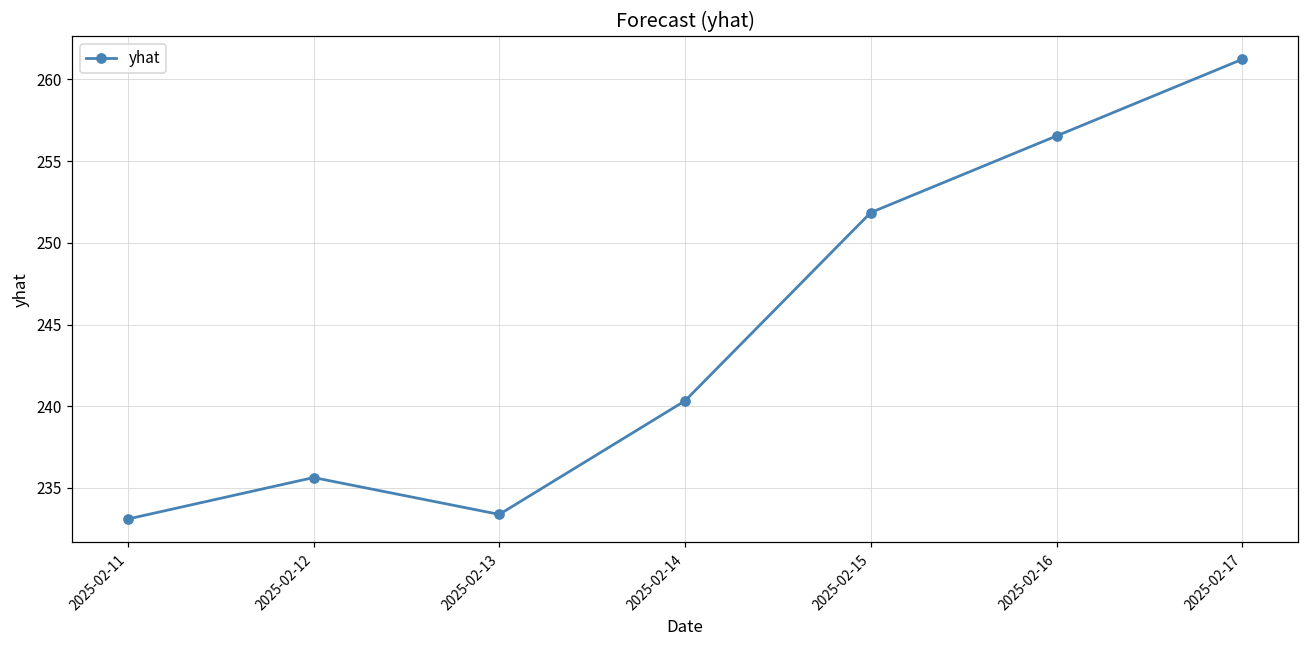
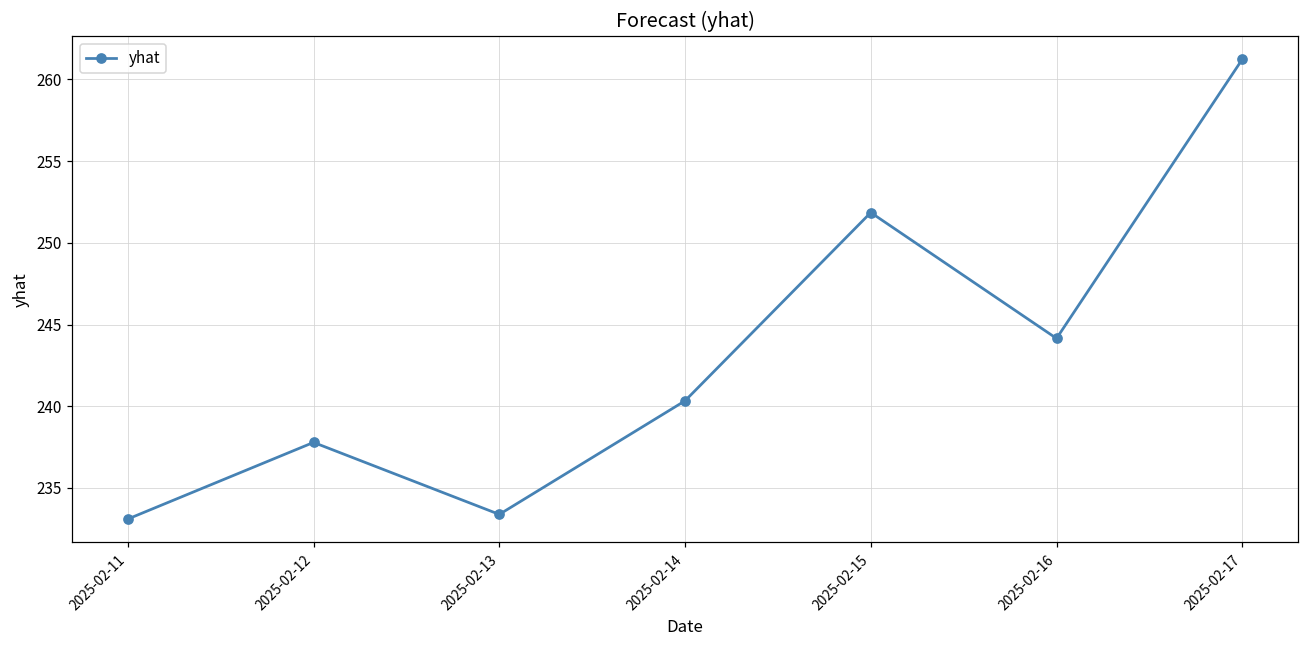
  {
    "2025-02-11": 233.1,
-   "2025-02-12": 235.6,
+   "2025-02-12": 237.8,
    "2025-02-13": 233.4,
    "2025-02-14": 240.3,
    "2025-02-15": 251.9,
-   "2025-02-16": 256.5,
+   "2025-02-16": 244.1,
    "2025-02-17": 261.2
  }
